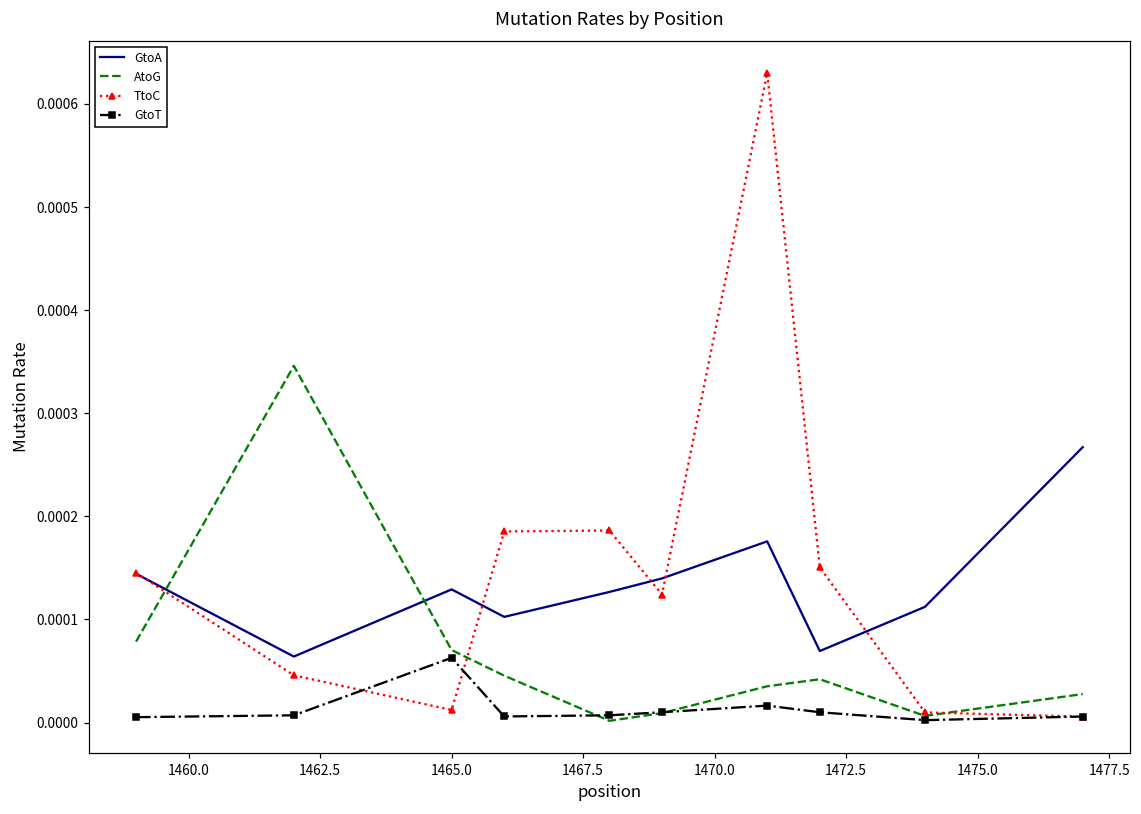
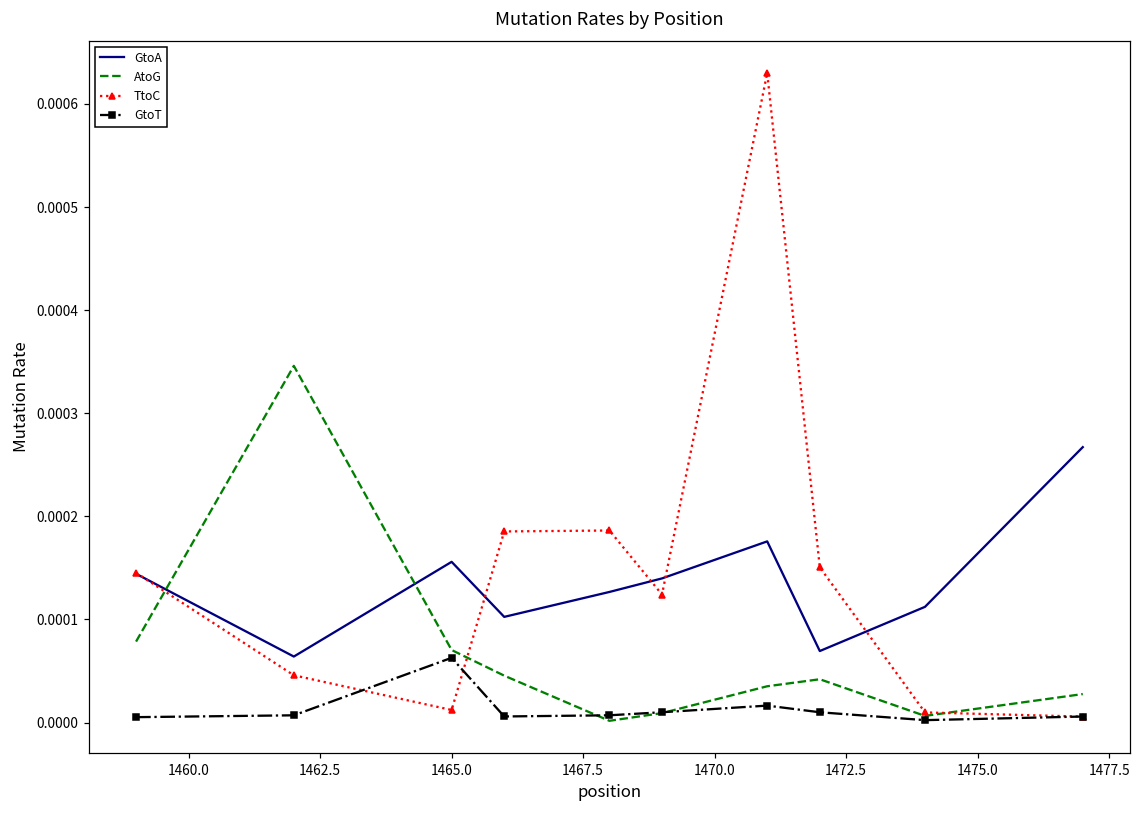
  {
    "GtoA": {
-     "1465.0": 0.00013
+     "1465.0": 0.00016
    },
    "AtoG": {
      "1465.0": 0.00007
    },
    "TtoC": {
      "1465.0": 0.00001
    },
    "GtoT": {
      "1465.0": 0.00006
    }
  }
